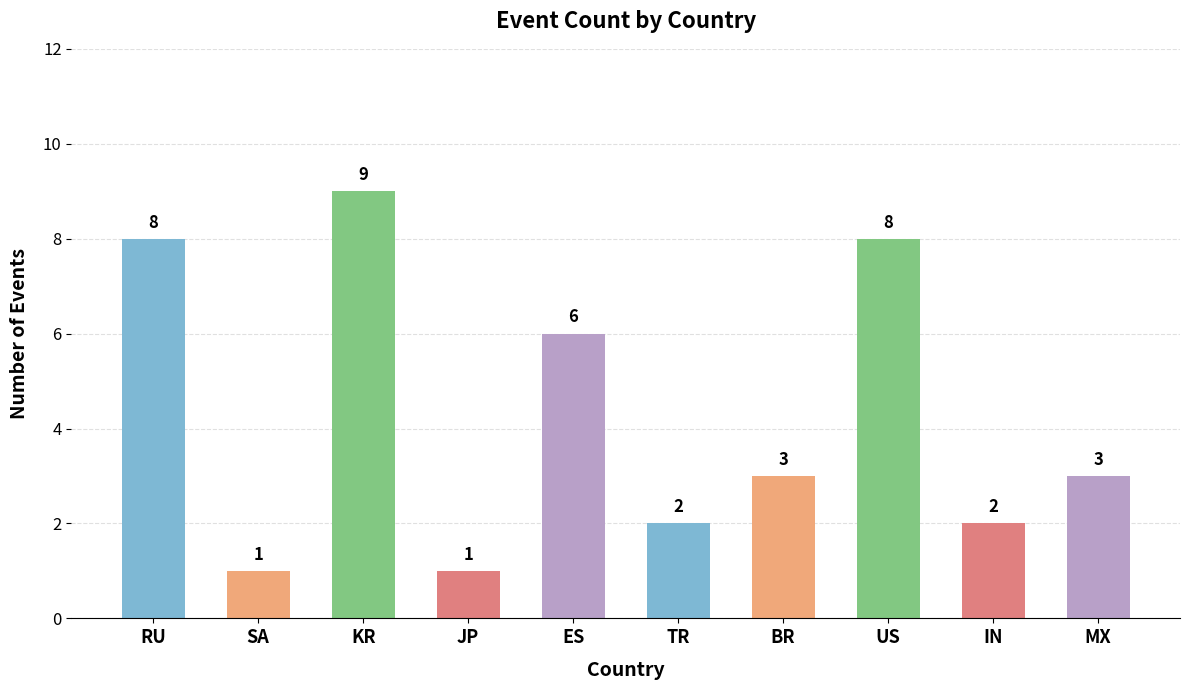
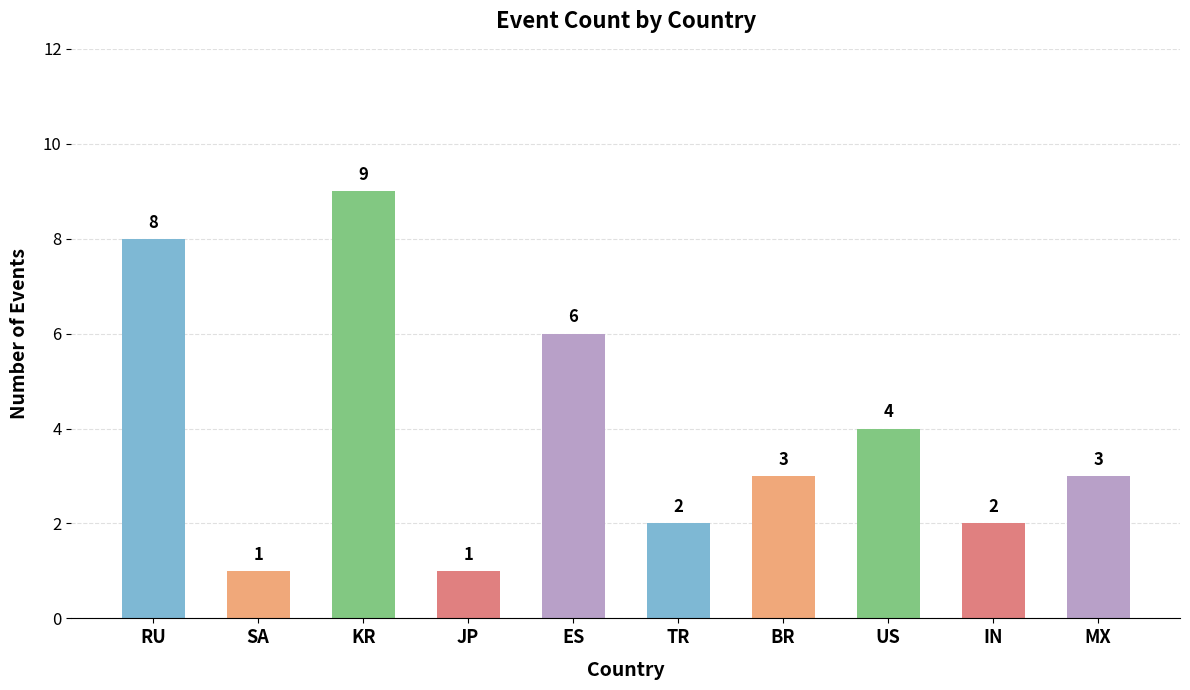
  {
    "RU": 8,
    "SA": 1,
    "KR": 9,
    "JP": 1,
    "ES": 6,
    "TR": 2,
    "BR": 3,
-   "US": 8,
+   "US": 4,
    "IN": 2,
    "MX": 3
  }
